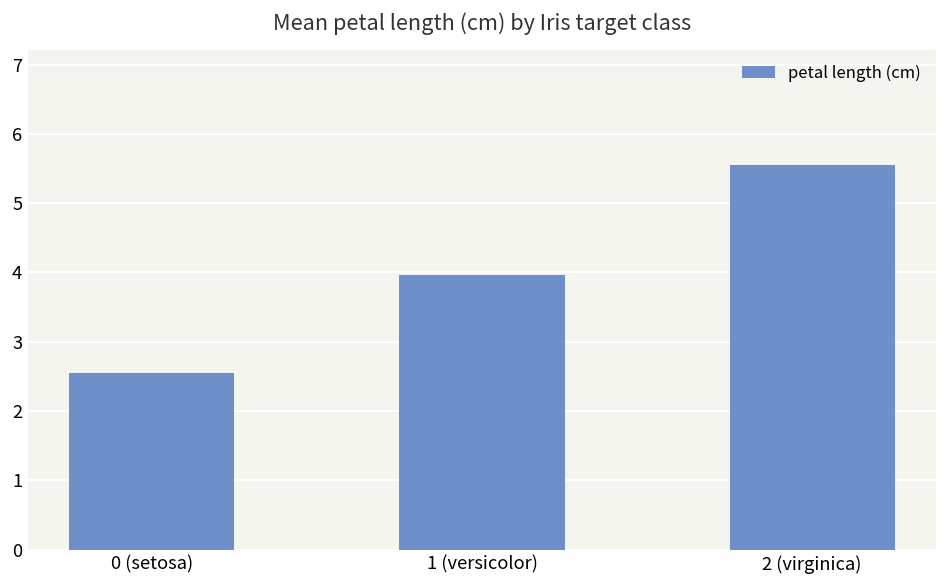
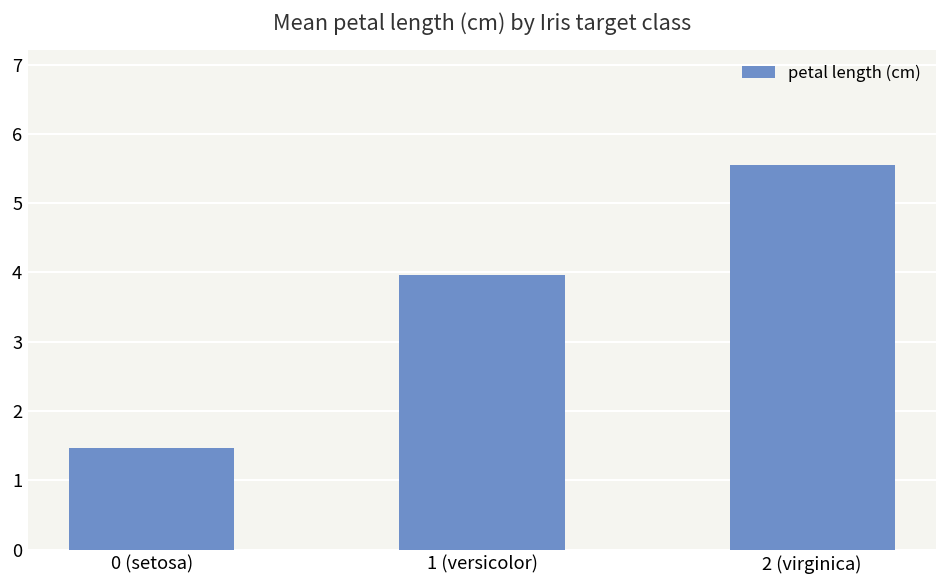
  {
-   "0 (setosa)": 2.5,
+   "0 (setosa)": 1.5,
    "1 (versicolor)": 4.0,
    "2 (virginica)": 5.6
  }
